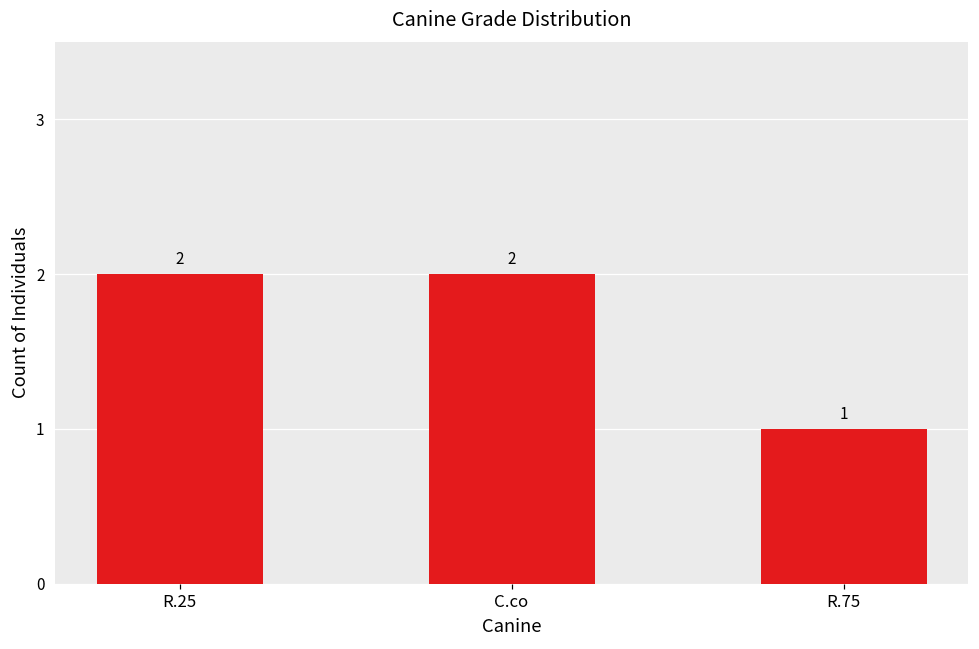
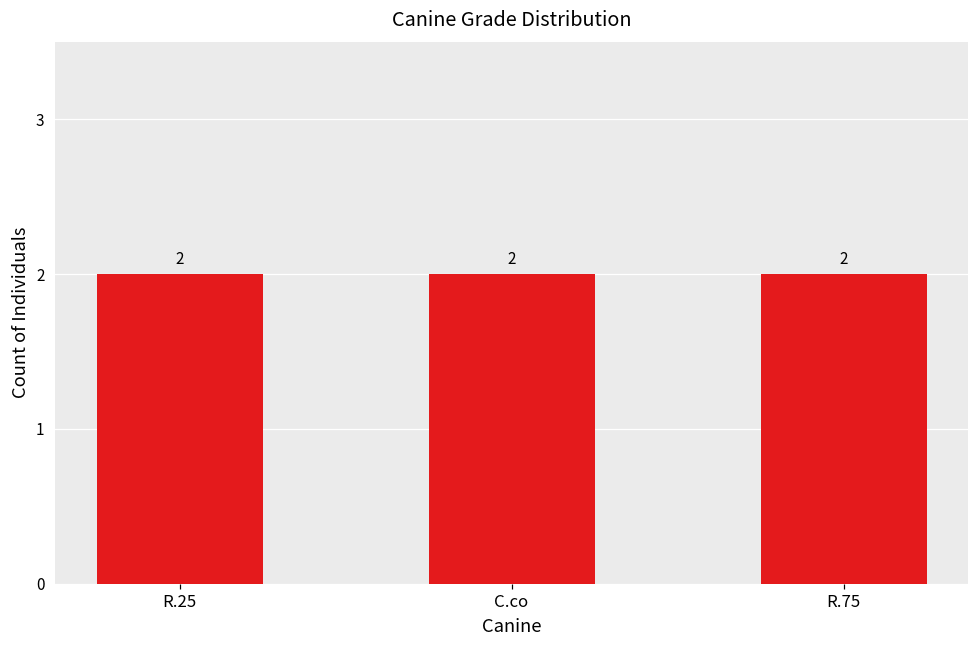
  {
    "R.25": 2,
    "C.co": 2,
-   "R.75": 1
+   "R.75": 2
  }
